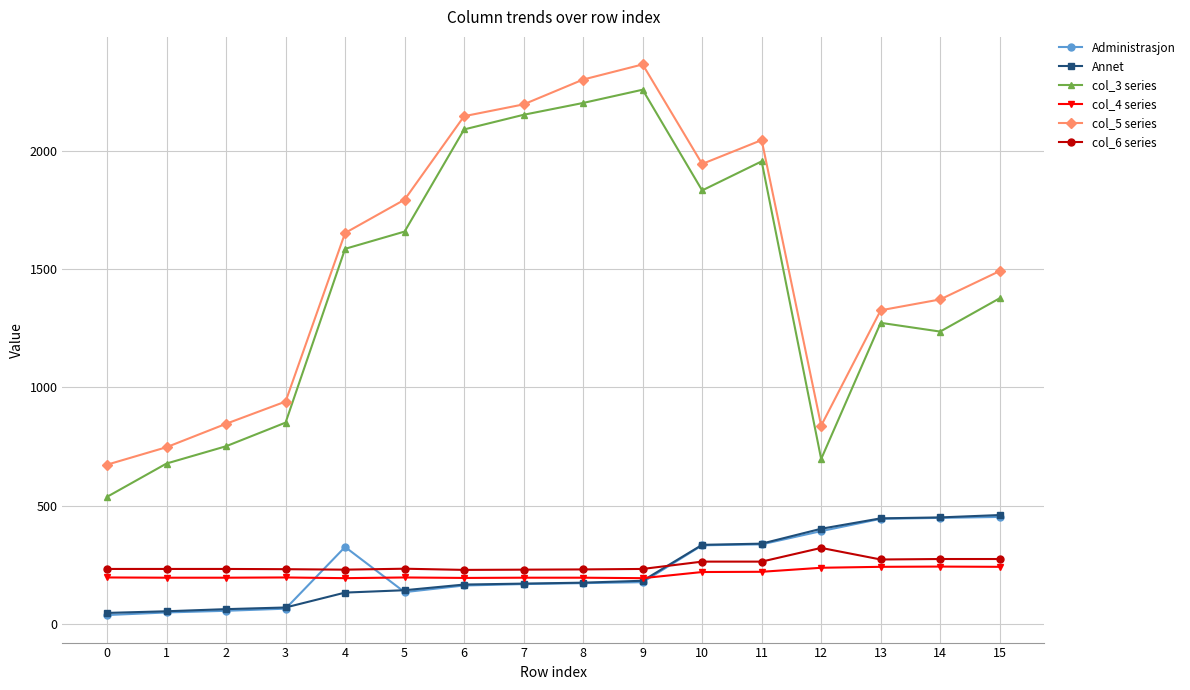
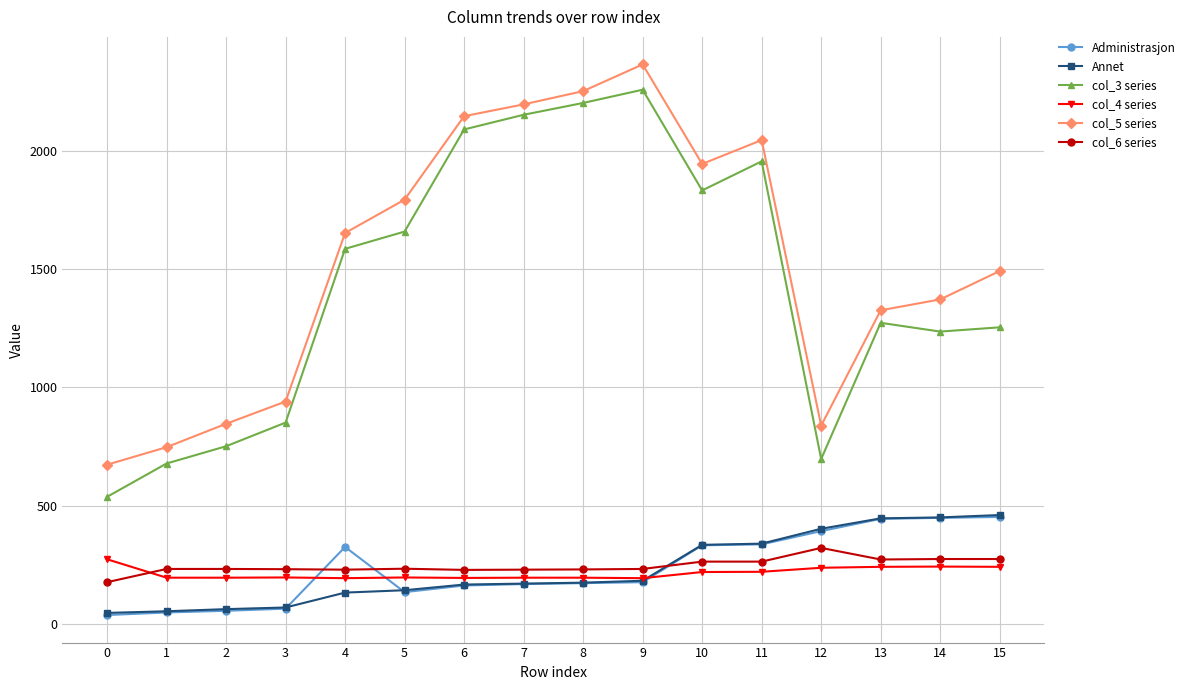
  {
    "Administrasjon": {
      "4": 330
    },
    "Annet": {
      "4": 130
    },
    "col_3 series": {
      "0": 540,
      "1": 680,
      "2": 750,
      "3": 850,
      "4": 1590,
      "5": 1660,
      "6": 2090,
      "7": 2150,
      "8": 2200,
      "9": 2260,
      "10": 1830,
      "11": 1960,
      "12": 700,
      "13": 1270,
      "14": 1240,
-     "15": 1380
+     "15": 1250
    },
    "col_4 series": {
-     "0": 200,
+     "0": 270,
      "1": 200,
      "2": 200,
      "3": 200,
      "4": 190,
      "5": 200,
      "6": 190,
      "7": 200,
      "8": 200,
      "9": 190,
      "10": 220,
      "11": 220,
      "12": 240,
      "13": 240,
      "14": 240,
      "15": 240
    },
    "col_5 series": {
      "0": 670,
      "1": 750,
      "2": 850,
      "3": 940,
      "4": 1650,
      "5": 1790,
      "6": 2150,
      "7": 2200,
-     "8": 2300,
+     "8": 2250,
      "9": 2370,
      "10": 1950,
      "11": 2050,
      "12": 840,
      "13": 1330,
      "14": 1370,
      "15": 1490
    },
    "col_6 series": {
-     "0": 230,
+     "0": 180,
      "1": 230,
      "2": 230,
      "3": 230,
      "4": 230,
      "5": 230,
      "6": 230,
      "7": 230,
      "8": 230,
      "9": 230,
      "10": 260,
      "11": 260,
      "12": 320,
      "13": 270,
      "14": 270,
      "15": 270
    }
  }
